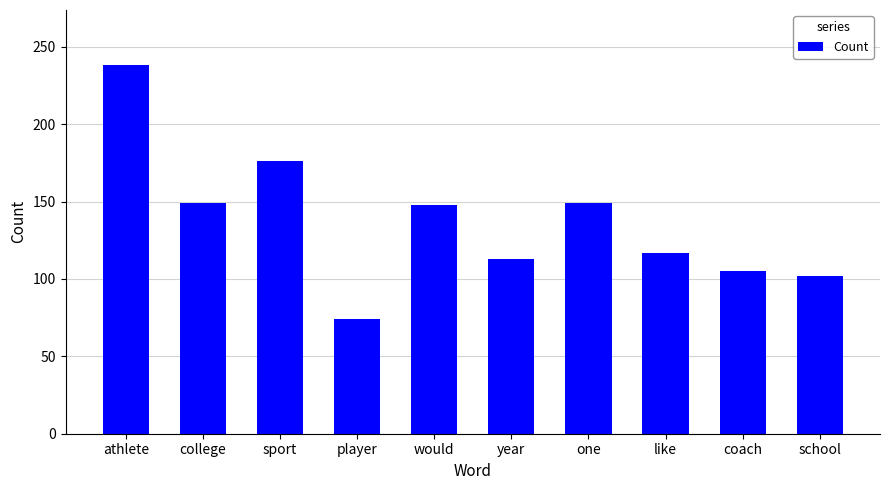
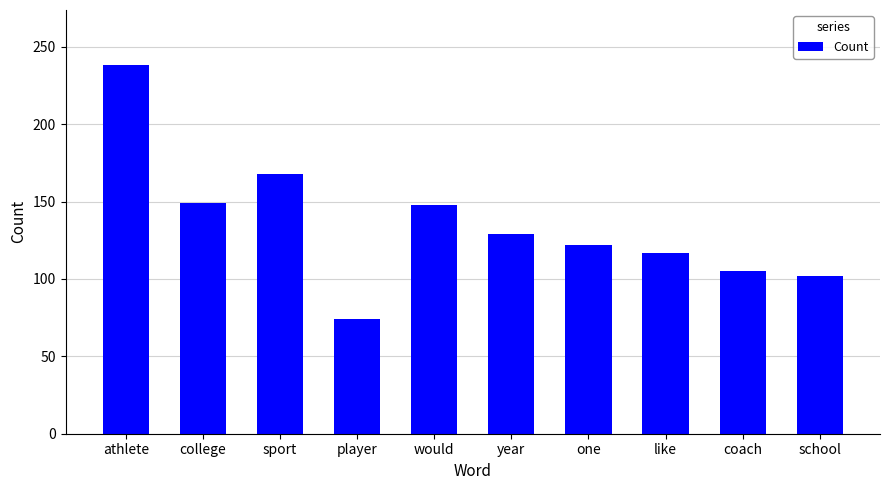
  {
    "athlete": 238,
    "college": 149,
-   "sport": 176,
+   "sport": 168,
    "player": 74,
    "would": 148,
-   "year": 113,
-   "one": 149,
+   "year": 129,
+   "one": 122,
    "like": 117,
    "coach": 105,
    "school": 102
  }
